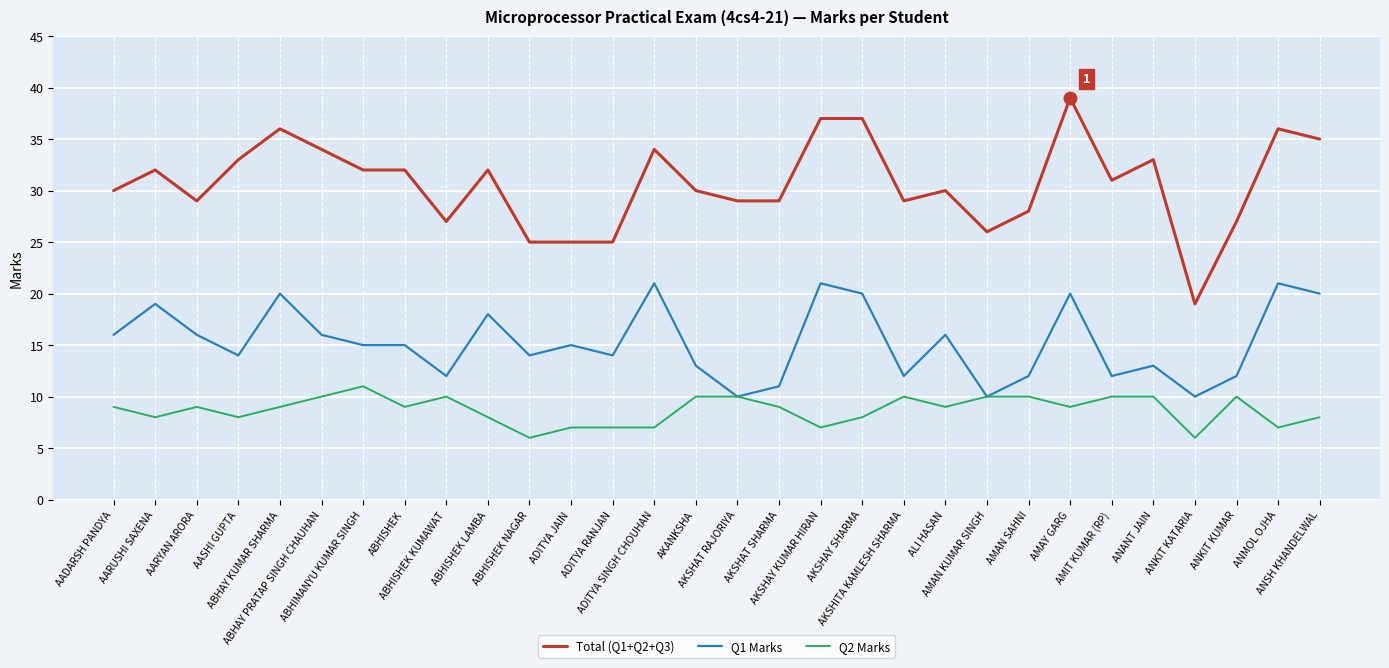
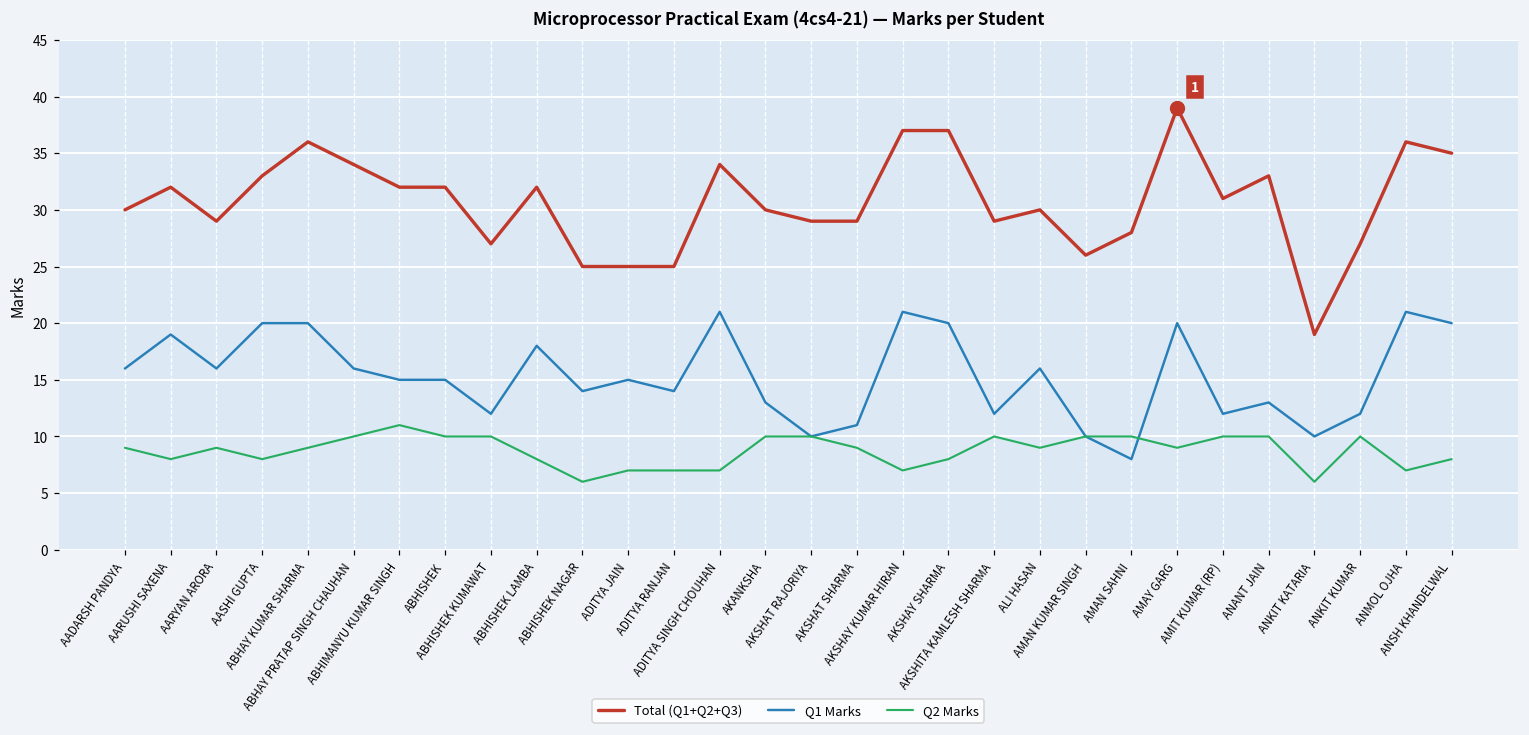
  {
    "Q1 Marks": {
      "AADARSH PANDYA": 16,
      "AARUSHI SAXENA": 19,
      "AARYAN ARORA": 16,
-     "AASHI GUPTA": 14,
+     "AASHI GUPTA": 20,
      "ABHAY KUMAR SHARMA": 20,
      "ABHAY PRATAP SINGH CHAUHAN": 16,
      "ABHIMANYU KUMAR SINGH": 15,
      "ABHISHEK": 15,
      "ABHISHEK KUMAWAT": 12,
      "ABHISHEK LAMBA": 18,
      "ABHISHEK NAGAR": 14,
      "ADITYA JAIN": 15,
      "ADITYA RANJAN": 14,
      "ADITYA SINGH CHOUHAN": 21,
      "AKANKSHA": 13,
      "AKSHAT SHARMA": 11,
      "AKSHAY KUMAR HIRAN": 21,
      "AKSHAY SHARMA": 20,
      "AKSHITA KAMLESH SHARMA": 12,
      "ALI HASAN": 16,
-     "AMAN SAHNI": 12,
+     "AMAN SAHNI": 8,
      "AMAY GARG": 20,
      "AMIT KUMAR (RP)": 12,
      "ANANT JAIN": 13,
      "ANKIT KATARIA": 10,
      "ANKIT KUMAR": 12,
      "ANMOL OJHA": 21,
      "ANSH KHANDELWAL": 20
    },
    "Q2 Marks": {
      "AADARSH PANDYA": 9,
      "AARUSHI SAXENA": 8,
      "AARYAN ARORA": 9,
      "AASHI GUPTA": 8,
      "ABHAY KUMAR SHARMA": 9,
      "ABHAY PRATAP SINGH CHAUHAN": 10,
      "ABHIMANYU KUMAR SINGH": 11,
-     "ABHISHEK": 9,
+     "ABHISHEK": 10,
      "ABHISHEK KUMAWAT": 10,
      "ABHISHEK LAMBA": 8,
      "ABHISHEK NAGAR": 6,
      "ADITYA JAIN": 7,
      "ADITYA RANJAN": 7,
      "ADITYA SINGH CHOUHAN": 7,
      "AKANKSHA": 10,
      "AKSHAT SHARMA": 9,
      "AKSHAY KUMAR HIRAN": 7,
      "AKSHAY SHARMA": 8,
      "AKSHITA KAMLESH SHARMA": 10,
      "ALI HASAN": 9,
      "AMAN SAHNI": 10,
      "AMAY GARG": 9,
      "AMIT KUMAR (RP)": 10,
      "ANANT JAIN": 10,
      "ANKIT KATARIA": 6,
      "ANKIT KUMAR": 10,
      "ANMOL OJHA": 7,
      "ANSH KHANDELWAL": 8
    }
  }
